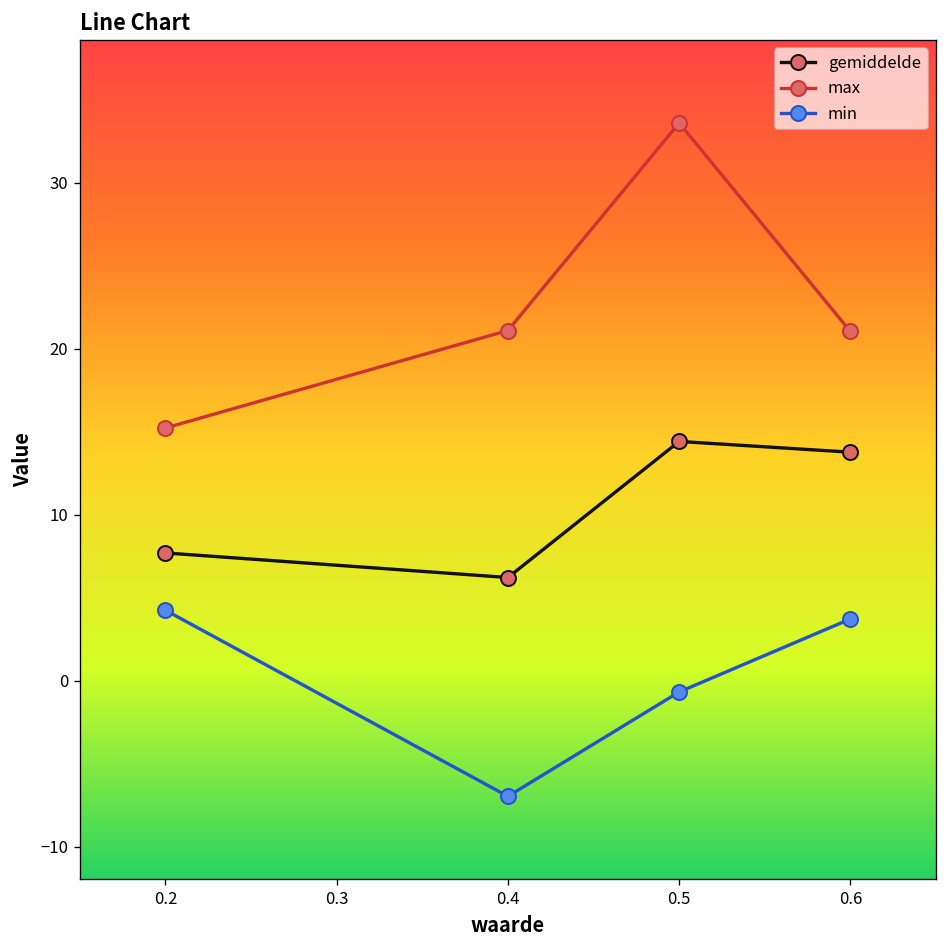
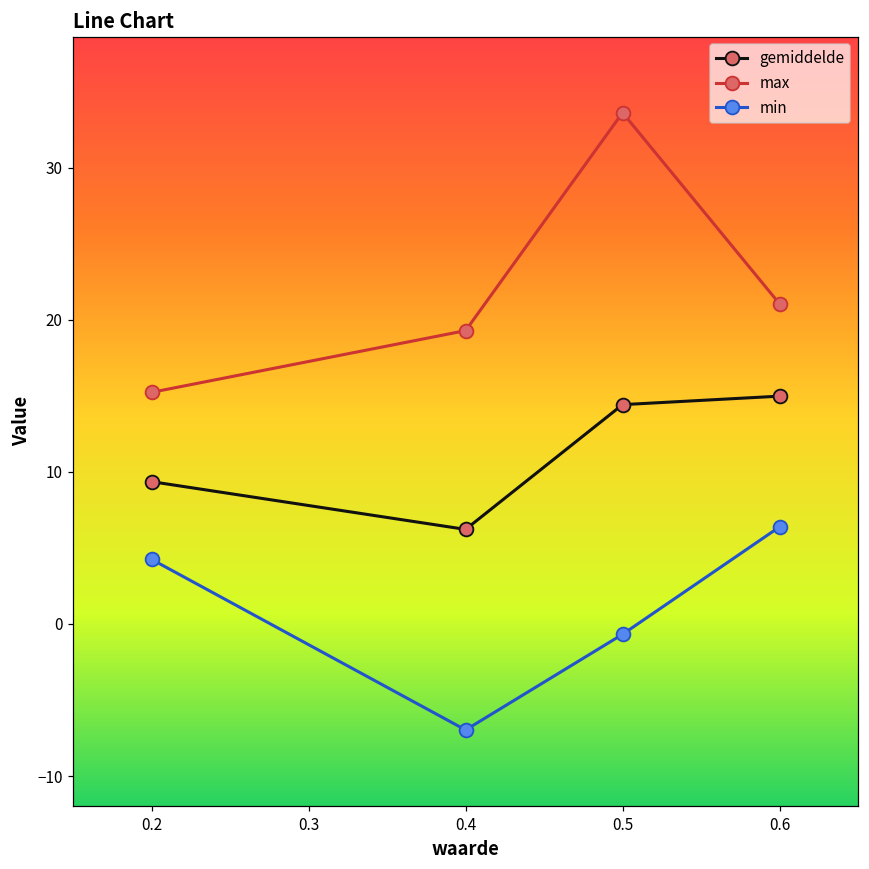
  {
    "gemiddelde": {
-     "0.2": 7.7,
+     "0.2": 9.4,
      "0.4": 6.2,
      "0.5": 14.4,
-     "0.6": 13.8
+     "0.6": 15.0
    },
    "max": {
      "0.2": 15.2,
-     "0.4": 21.1,
+     "0.4": 19.3,
      "0.5": 33.6,
      "0.6": 21.1
    },
    "min": {
      "0.2": 4.2,
      "0.4": -7.0,
      "0.5": -0.7,
-     "0.6": 3.7
+     "0.6": 6.4
    }
  }
